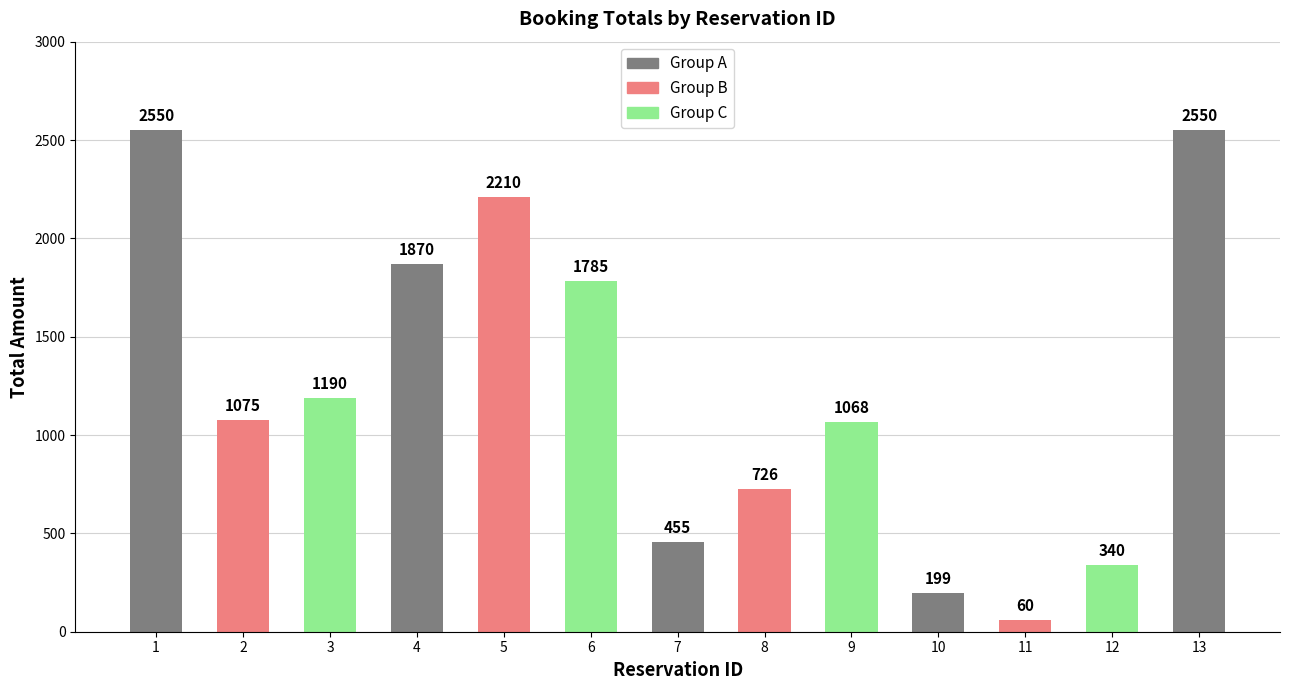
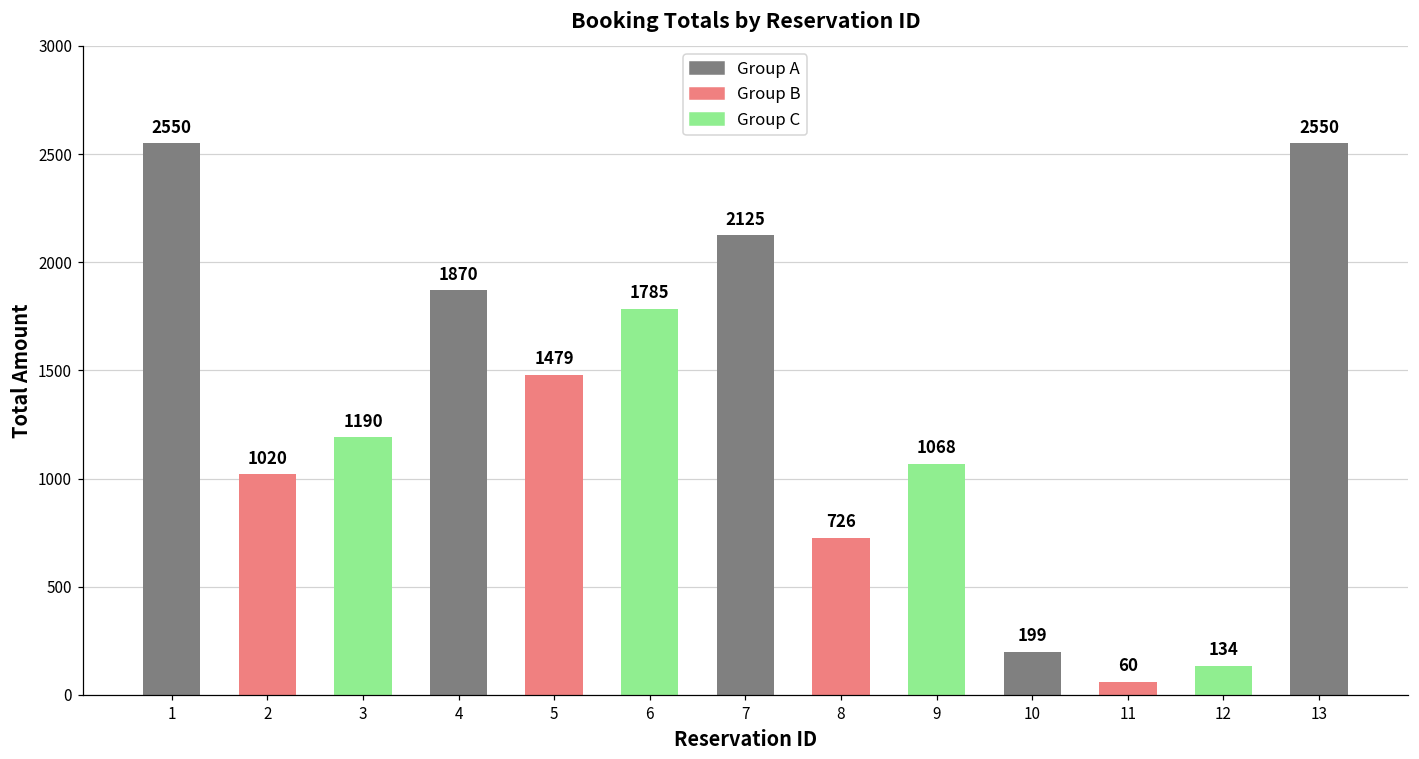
  {
    "1": 2550,
-   "2": 1075,
+   "2": 1020,
    "3": 1190,
    "4": 1870,
-   "5": 2210,
+   "5": 1479,
    "6": 1785,
-   "7": 455,
+   "7": 2125,
    "8": 726,
    "9": 1068,
    "10": 199,
    "11": 60,
-   "12": 340,
+   "12": 134,
    "13": 2550
  }
